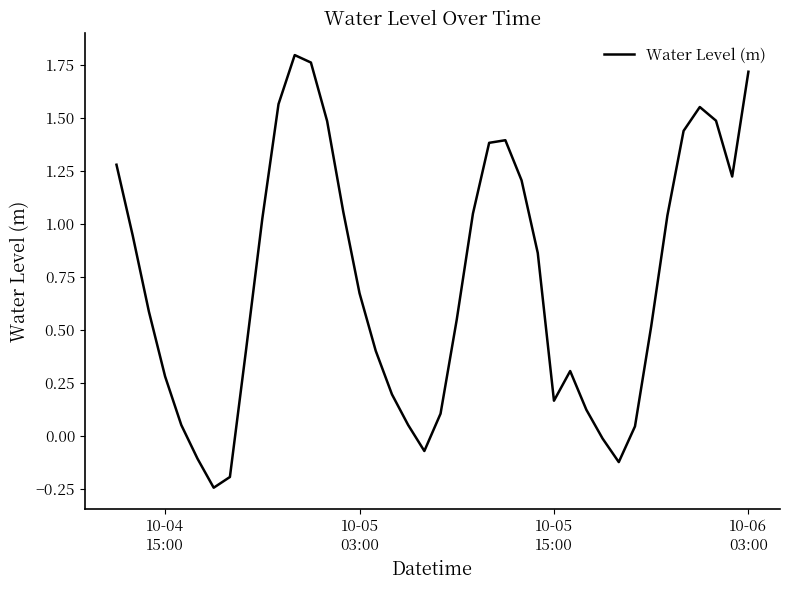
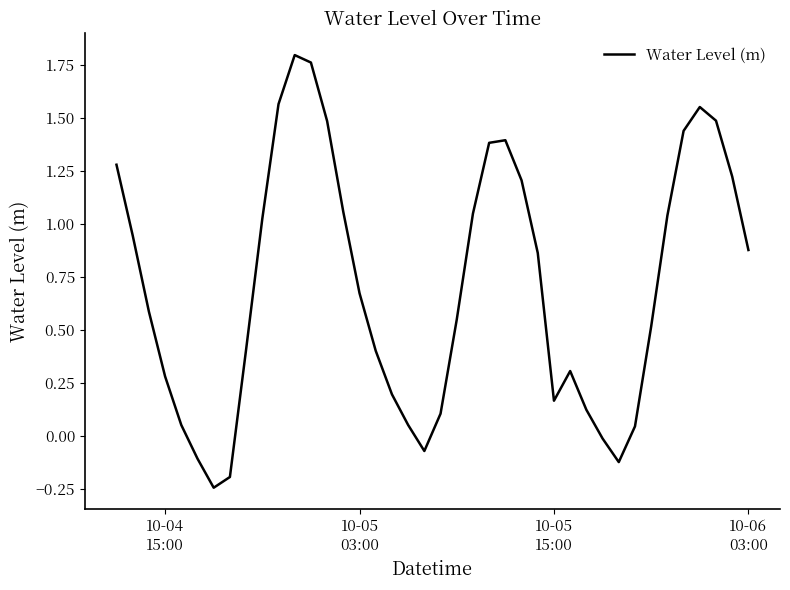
  {
    "10-04 15:00": 0.28,
    "10-05 03:00": 0.67,
    "10-05 15:00": 0.17,
-   "10-06 03:00": 1.72
+   "10-06 03:00": 0.88
  }
